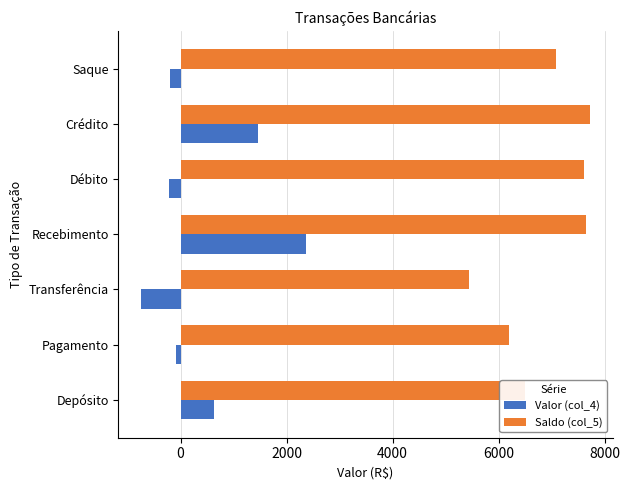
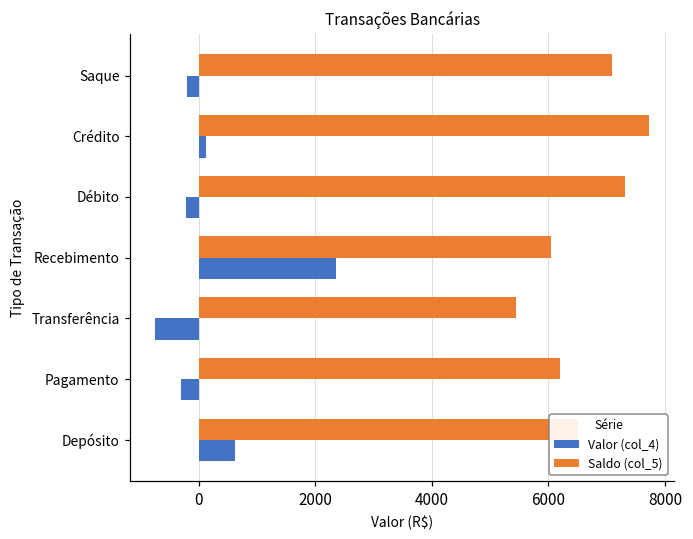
  {
    "Valor (col_4)": {
      "Saque": -200,
-     "Crédito": 1500,
+     "Crédito": 100,
      "Débito": -200,
      "Recebimento": 2400,
      "Transferência": -800,
-     "Pagamento": -100,
+     "Pagamento": -300,
      "Depósito": 600
    },
    "Saldo (col_5)": {
      "Saque": 7100,
      "Crédito": 7700,
-     "Débito": 7600,
-     "Recebimento": 7700,
+     "Débito": 7300,
+     "Recebimento": 6000,
      "Transferência": 5400,
      "Pagamento": 6200
    }
  }
